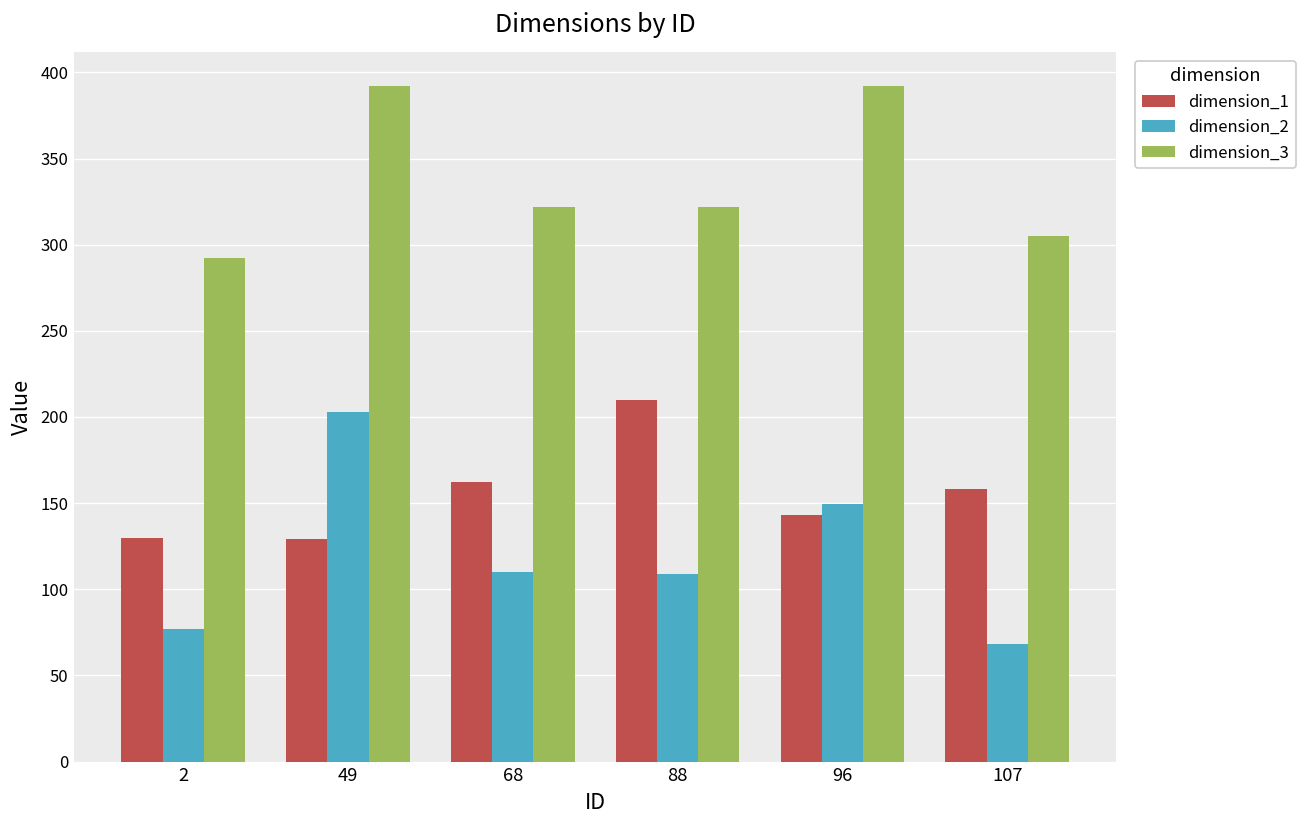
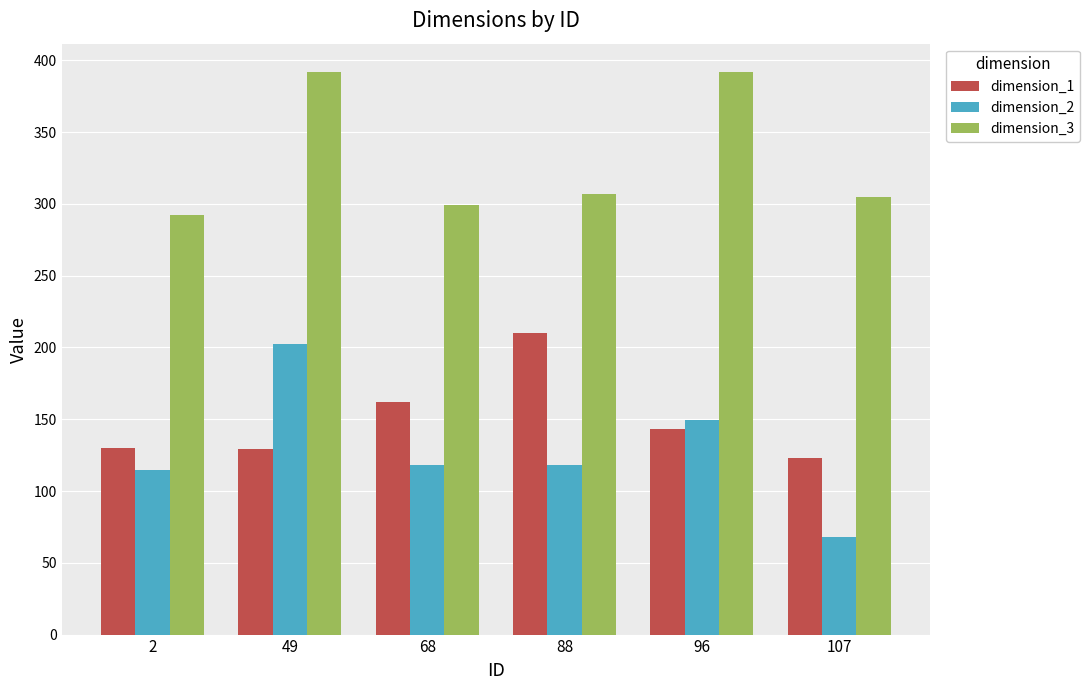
  {
    "dimension_1": {
      "2": 130,
      "49": 129,
      "68": 162,
      "88": 210,
      "96": 143,
-     "107": 158
+     "107": 123
    },
    "dimension_2": {
-     "2": 77,
+     "2": 115,
      "49": 203,
-     "68": 110,
-     "88": 109,
+     "68": 118,
+     "88": 118,
      "96": 149,
      "107": 68
    },
    "dimension_3": {
      "2": 292,
      "49": 392,
-     "68": 322,
-     "88": 322,
+     "68": 299,
+     "88": 307,
      "96": 392,
      "107": 305
    }
  }
